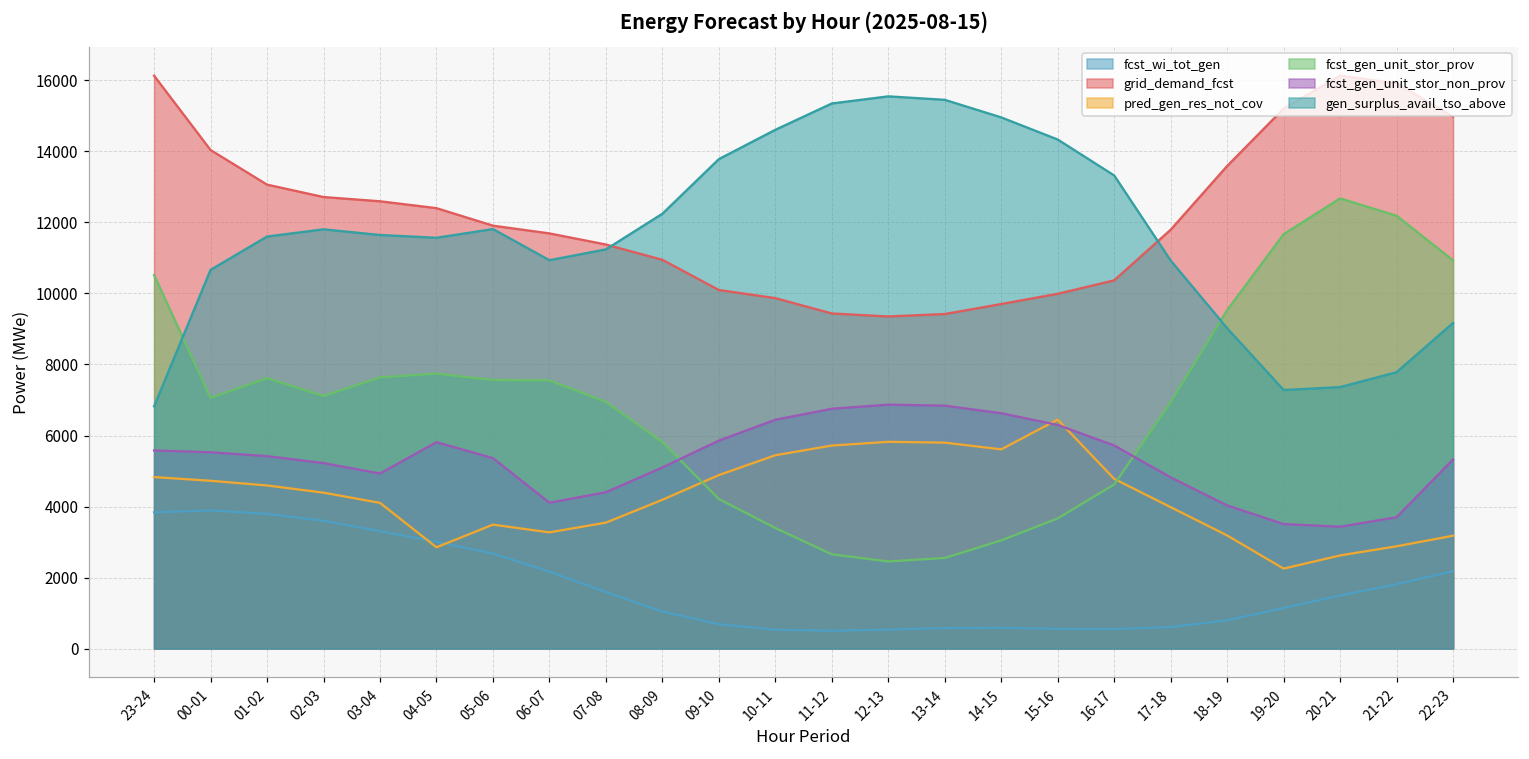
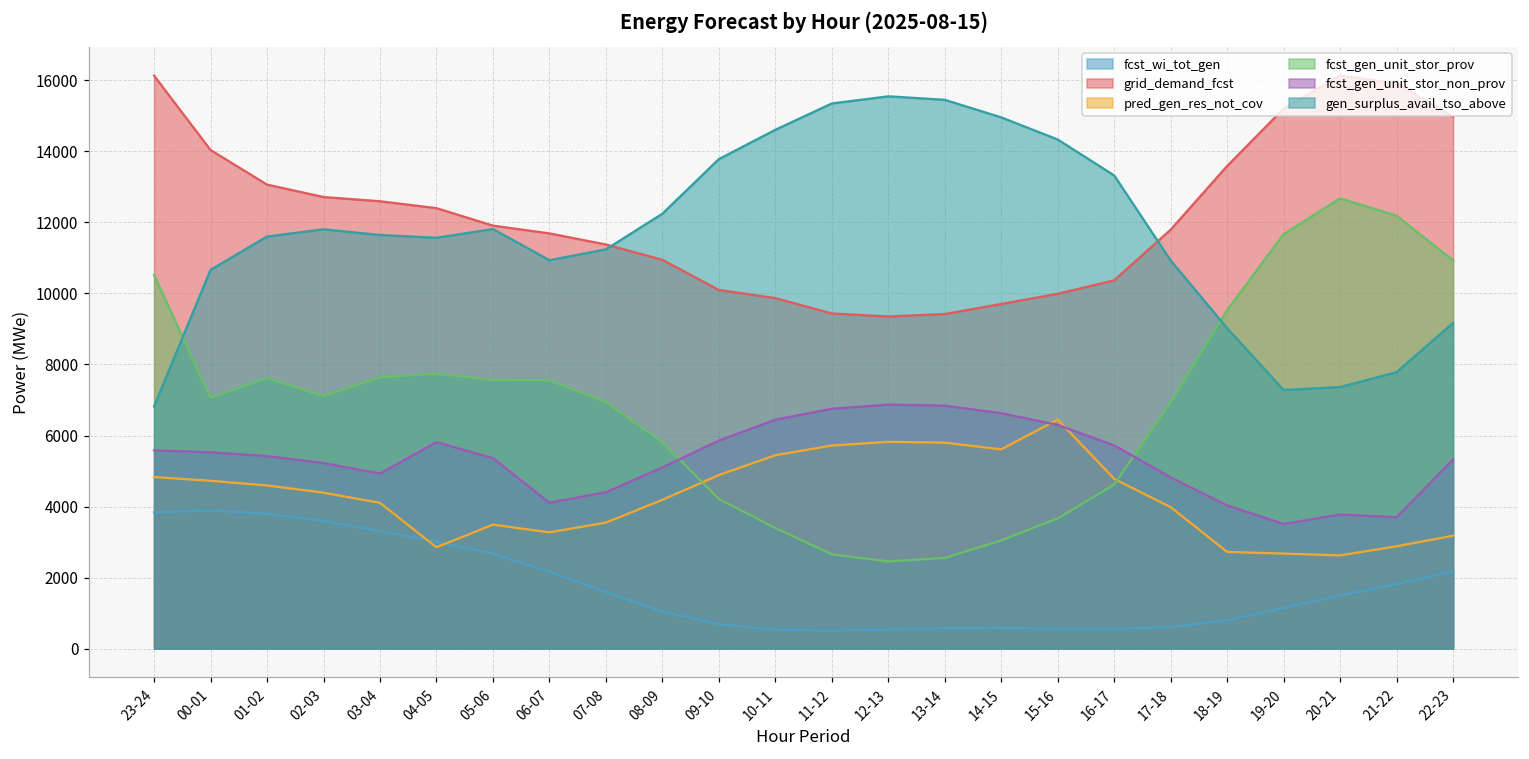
  {
    "grid_demand_fcst": {
      "23-24": 16100,
      "00-01": 14000,
      "01-02": 13100,
      "02-03": 12700,
      "03-04": 12600,
      "04-05": 12400,
      "05-06": 11900,
      "06-07": 11700,
      "07-08": 11400,
      "08-09": 10900,
      "09-10": 10100,
      "10-11": 9900,
      "11-12": 9400,
      "12-13": 9400,
      "13-14": 9400,
      "14-15": 9700,
      "15-16": 10000,
      "16-17": 10400,
      "17-18": 11800,
      "18-19": 13600
    },
    "pred_gen_res_not_cov": {
      "23-24": 4800,
      "00-01": 4700,
      "01-02": 4600,
      "02-03": 4400,
      "03-04": 4100,
      "04-05": 2900,
      "05-06": 3500,
      "06-07": 3300,
      "07-08": 3500,
      "08-09": 4200,
      "09-10": 4900,
      "10-11": 5400,
      "11-12": 5700,
      "12-13": 5800,
      "13-14": 5800,
      "14-15": 5600,
      "15-16": 6400,
      "16-17": 4800,
      "17-18": 4000,
-     "18-19": 3200,
-     "19-20": 2300,
+     "18-19": 2700,
+     "19-20": 2700,
      "20-21": 2600,
      "21-22": 2900,
      "22-23": 3200
    },
    "fcst_gen_unit_stor_prov": {
      "23-24": 10500,
      "00-01": 7100,
      "01-02": 7600,
      "02-03": 7100,
      "03-04": 7600,
      "04-05": 7700,
      "05-06": 7600,
      "06-07": 7600,
      "07-08": 6900,
      "08-09": 5800,
      "09-10": 4200,
      "10-11": 3400,
      "11-12": 2700,
      "12-13": 2500,
      "13-14": 2600,
      "14-15": 3000,
      "15-16": 3700,
      "16-17": 4600,
      "17-18": 6900,
      "18-19": 9500,
      "19-20": 11700,
      "20-21": 12700,
      "21-22": 12200,
      "22-23": 10900
    },
    "fcst_gen_unit_stor_non_prov": {
      "23-24": 5600,
      "00-01": 5500,
      "01-02": 5400,
      "02-03": 5200,
      "03-04": 4900,
      "04-05": 5800,
      "05-06": 5400,
      "06-07": 4100,
      "07-08": 4400,
      "08-09": 5100,
      "09-10": 5900,
      "10-11": 6400,
      "11-12": 6800,
      "12-13": 6900,
      "13-14": 6800,
      "14-15": 6600,
      "15-16": 6300,
      "16-17": 5700,
      "17-18": 4800,
      "18-19": 4000,
      "19-20": 3500,
-     "20-21": 3400,
+     "20-21": 3800,
      "21-22": 3700,
      "22-23": 5300
    }
  }
